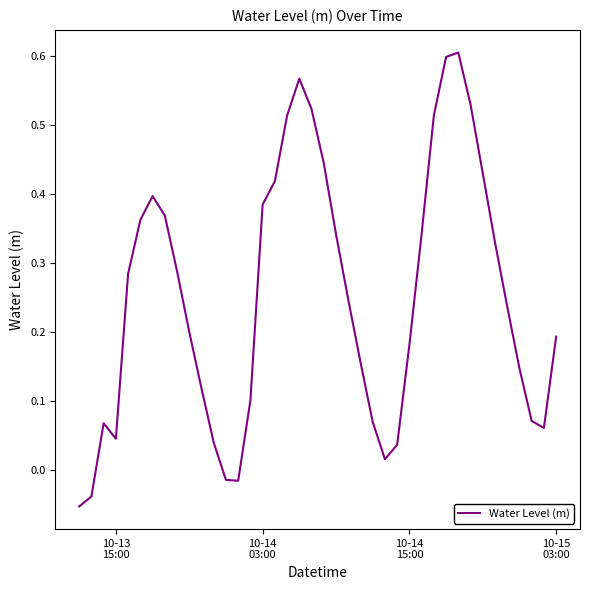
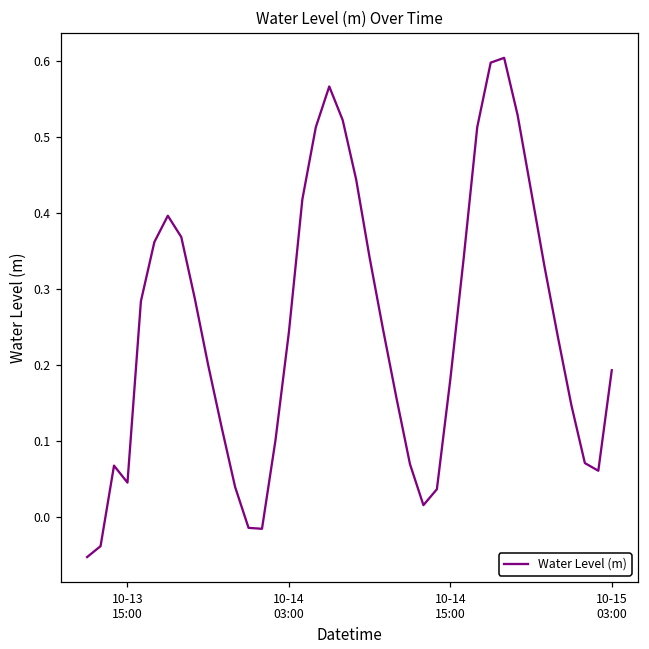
  {
    "10-13 15:00": 0.05,
-   "10-14 03:00": 0.38,
+   "10-14 03:00": 0.24,
    "10-14 15:00": 0.18,
    "10-15 03:00": 0.19
  }
